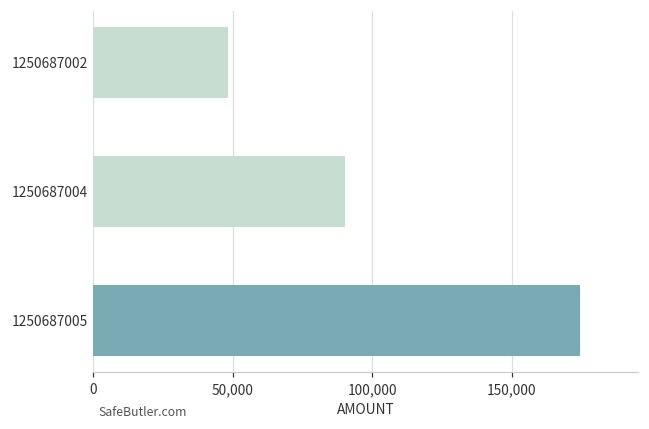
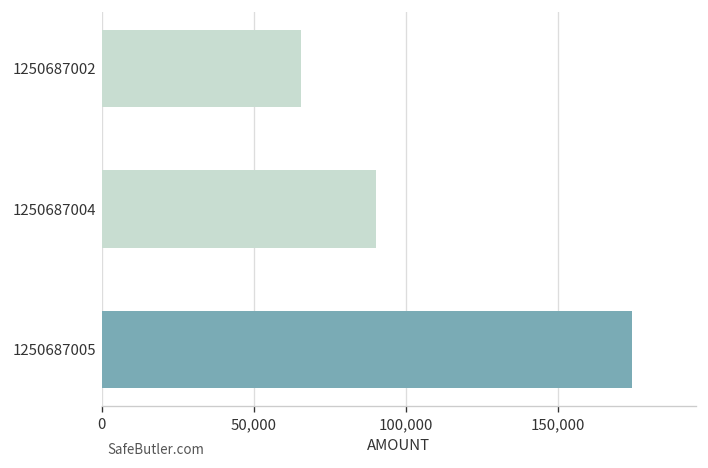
  {
-   "1250687002": "48,000",
+   "1250687002": "65,000",
    "1250687004": "90,000",
    "1250687005": "174,000"
  }
